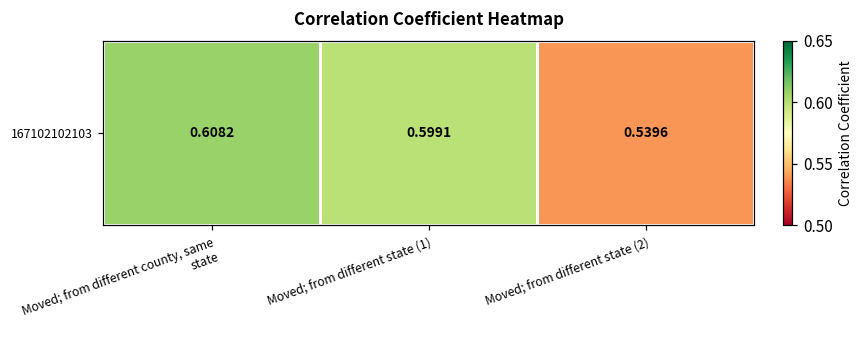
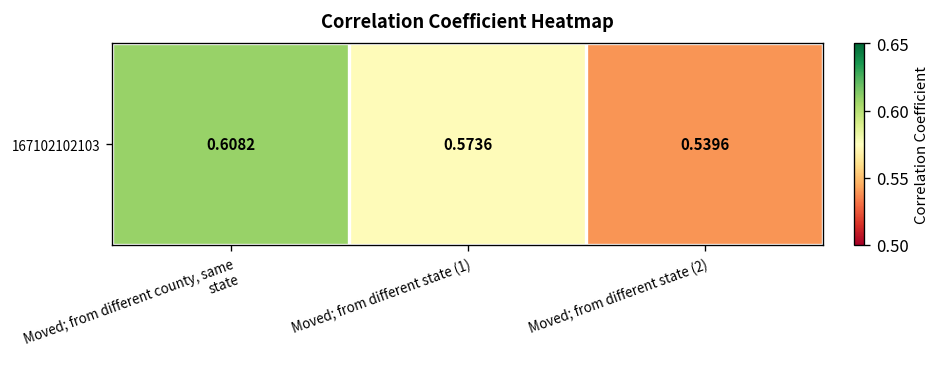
  {
    "167102102103": {
      "Moved; from different county, same state": 0.6082,
-     "Moved; from different state (1)": 0.5991,
+     "Moved; from different state (1)": 0.5736,
      "Moved; from different state (2)": 0.5396
    }
  }
